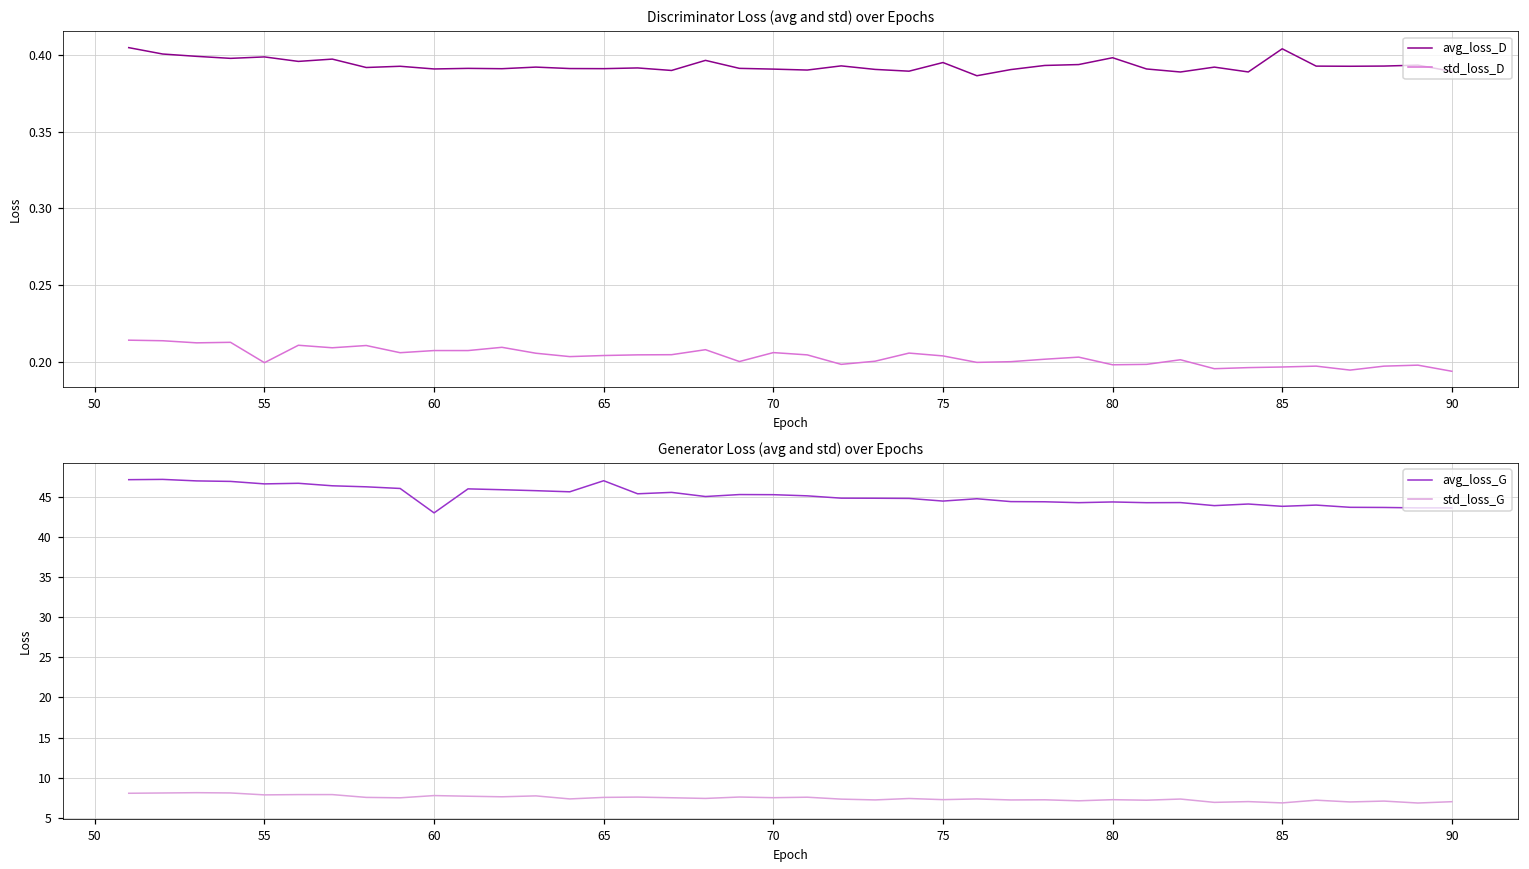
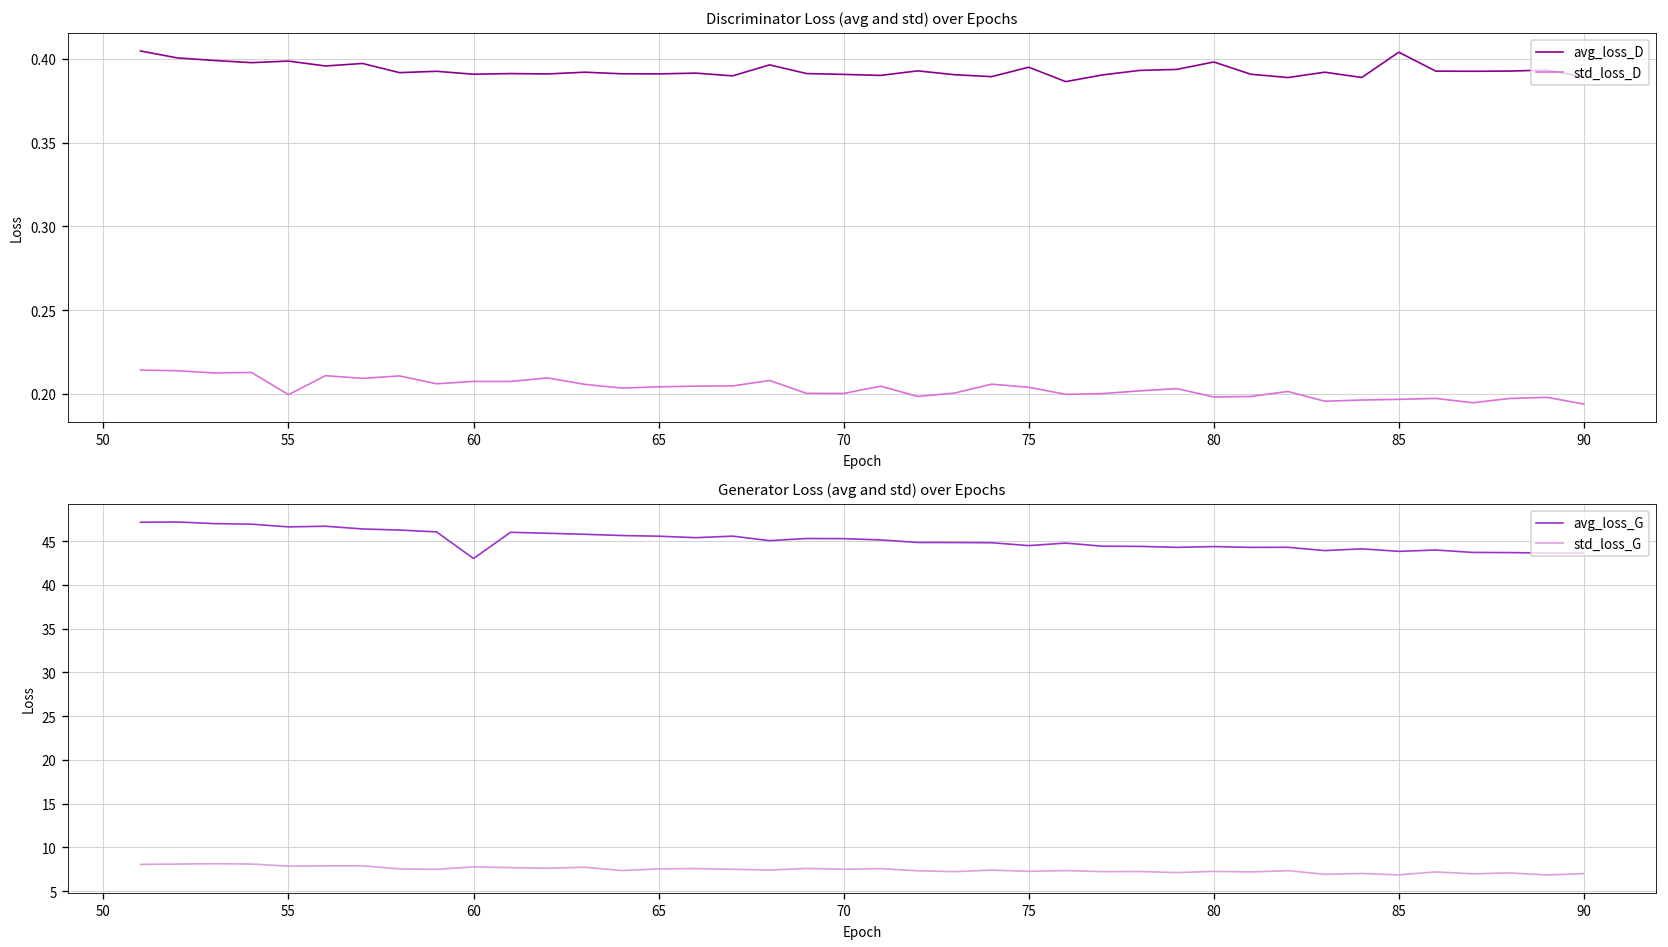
  {
    "Discriminator Loss (avg and std) over Epochs": {
      "avg_loss_D": {
        "55": 0.399,
        "60": 0.391,
        "65": 0.391,
        "70": 0.391,
        "75": 0.395,
        "80": 0.398,
        "85": 0.404
      },
      "std_loss_D": {
        "55": 0.199,
        "60": 0.207,
        "65": 0.204,
-       "70": 0.206,
+       "70": 0.200,
        "75": 0.204,
        "80": 0.198,
        "85": 0.197,
        "90": 0.194
      }
    },
    "Generator Loss (avg and std) over Epochs": {
      "avg_loss_G": {
        "55": 47,
        "60": 43,
-       "65": 47,
+       "65": 46,
        "70": 45,
        "75": 44,
        "80": 44,
        "85": 44,
        "90": 44
      },
      "std_loss_G": {
        "55": 8,
        "60": 8,
        "65": 8,
        "70": 8,
        "75": 7,
        "80": 7,
        "85": 7,
        "90": 7
      }
    }
  }
